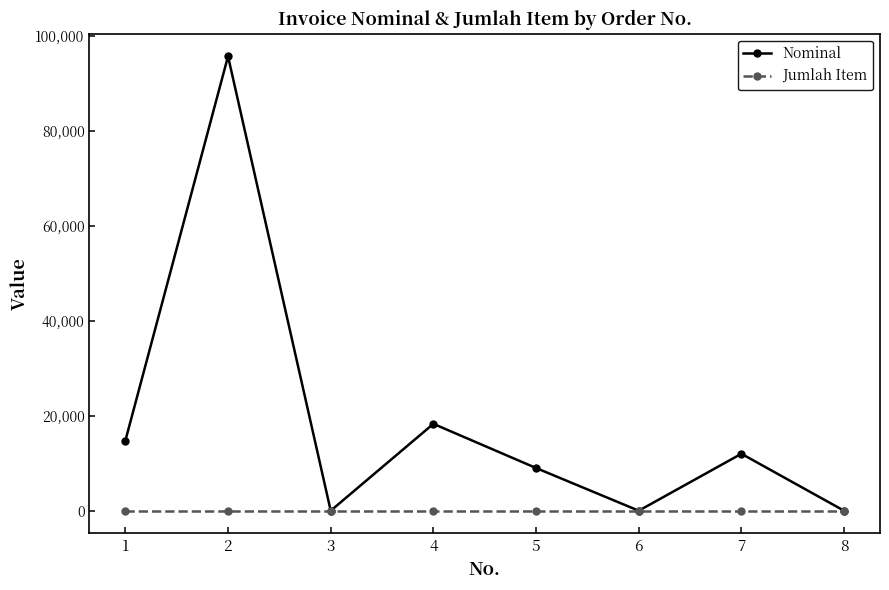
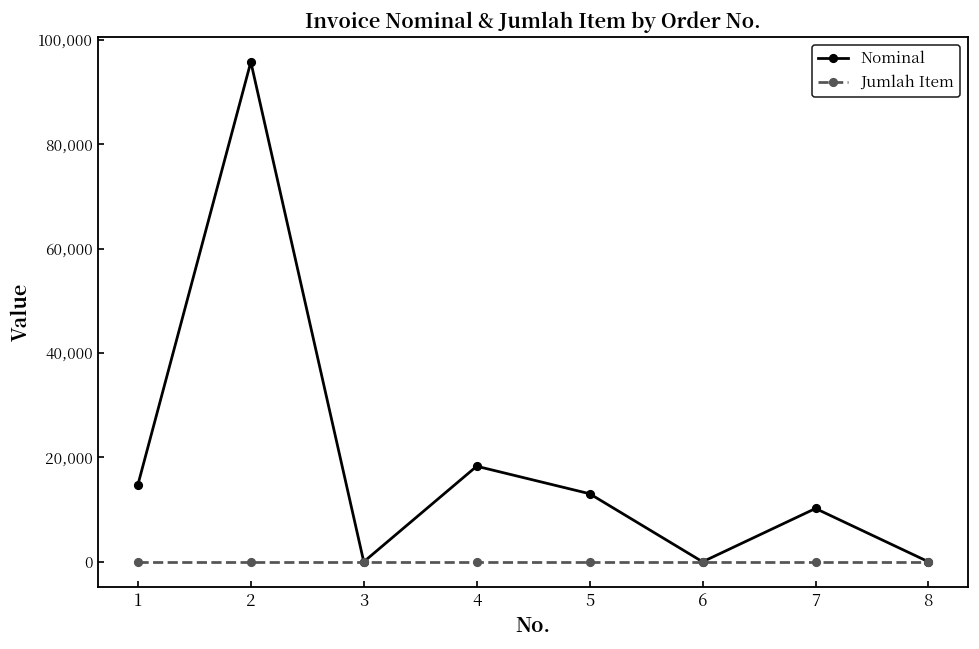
  {
    "Nominal": {
      "1": "15,000",
      "2": "96,000",
      "4": "18,000",
-     "5": "9,000",
-     "7": "12,000"
+     "5": "13,000",
+     "7": "10,000"
    },
    "Jumlah Item": {
      "1": "0",
      "2": "0",
      "4": "0",
      "5": "0",
      "7": "0"
    }
  }
